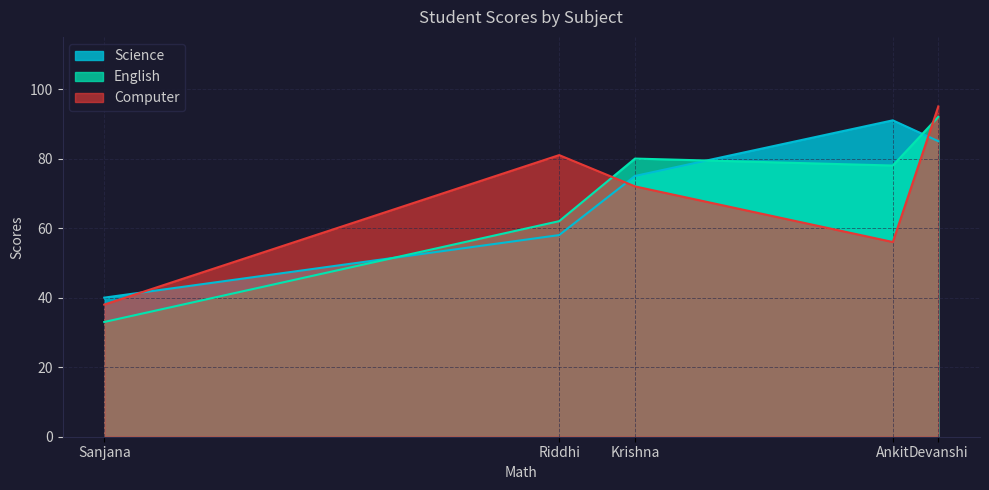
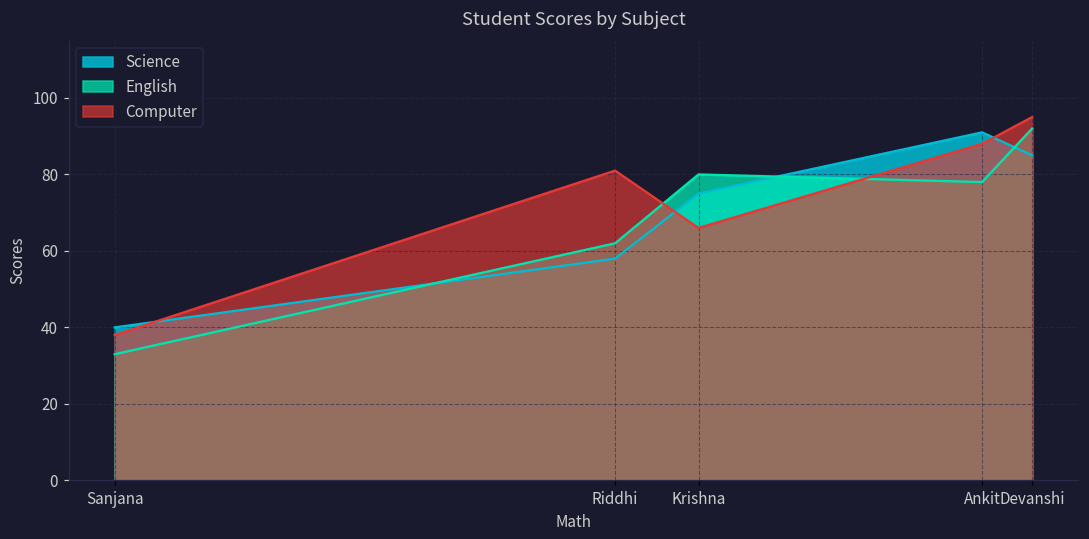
  {
    "Computer": {
      "Sanjana": 38,
      "Riddhi": 81,
-     "Krishna": 72,
-     "Ankit": 56,
+     "Krishna": 66,
+     "Ankit": 88,
      "Devanshi": 95
    }
  }
